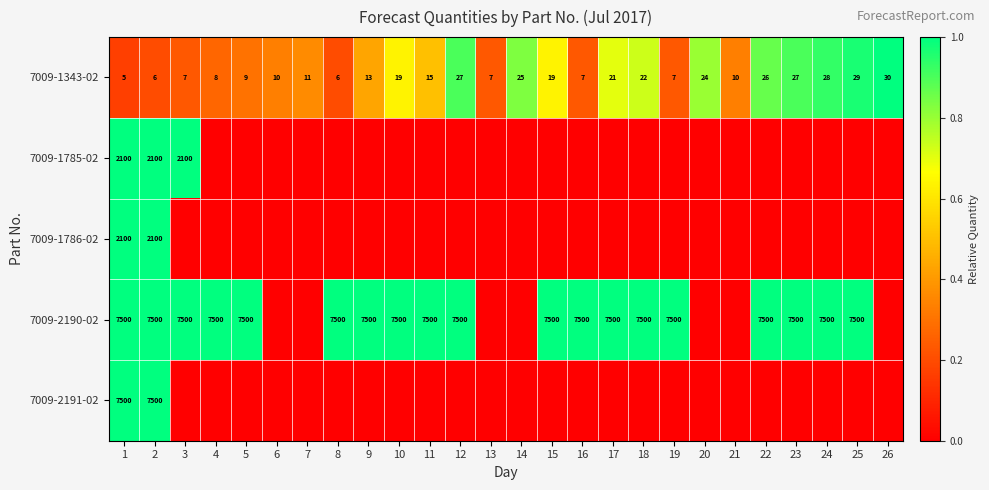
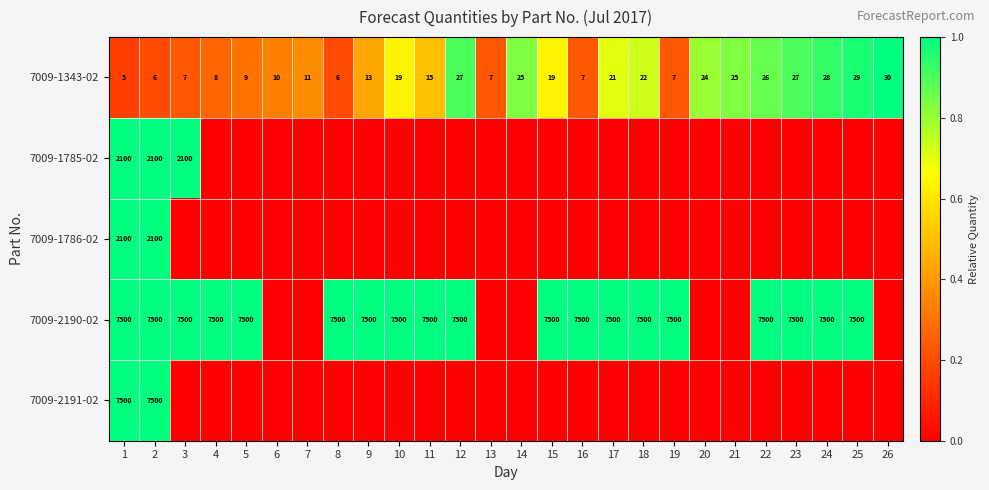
  {
    "7009-1343-02": {
      "1": 5,
      "2": 6,
      "3": 7,
      "4": 8,
      "5": 9,
      "6": 10,
      "7": 11,
      "8": 6,
      "9": 13,
      "10": 19,
      "11": 15,
      "12": 27,
      "13": 7,
      "14": 25,
      "15": 19,
      "16": 7,
      "17": 21,
      "18": 22,
      "19": 7,
      "20": 24,
-     "21": 10,
+     "21": 25,
      "22": 26,
      "23": 27,
      "24": 28,
      "25": 29,
      "26": 30
    },
    "7009-1785-02": {
      "1": 2100,
      "2": 2100,
      "3": 2100
    },
    "7009-1786-02": {
      "1": 2100,
      "2": 2100
    },
    "7009-2190-02": {
      "1": 7500,
      "2": 7500,
      "3": 7500,
      "4": 7500,
      "5": 7500,
      "8": 7500,
      "9": 7500,
      "10": 7500,
      "11": 7500,
      "12": 7500,
      "15": 7500,
      "16": 7500,
      "17": 7500,
      "18": 7500,
      "19": 7500,
      "22": 7500,
      "23": 7500,
      "24": 7500,
      "25": 7500
    },
    "7009-2191-02": {
      "1": 7500,
      "2": 7500
    }
  }
